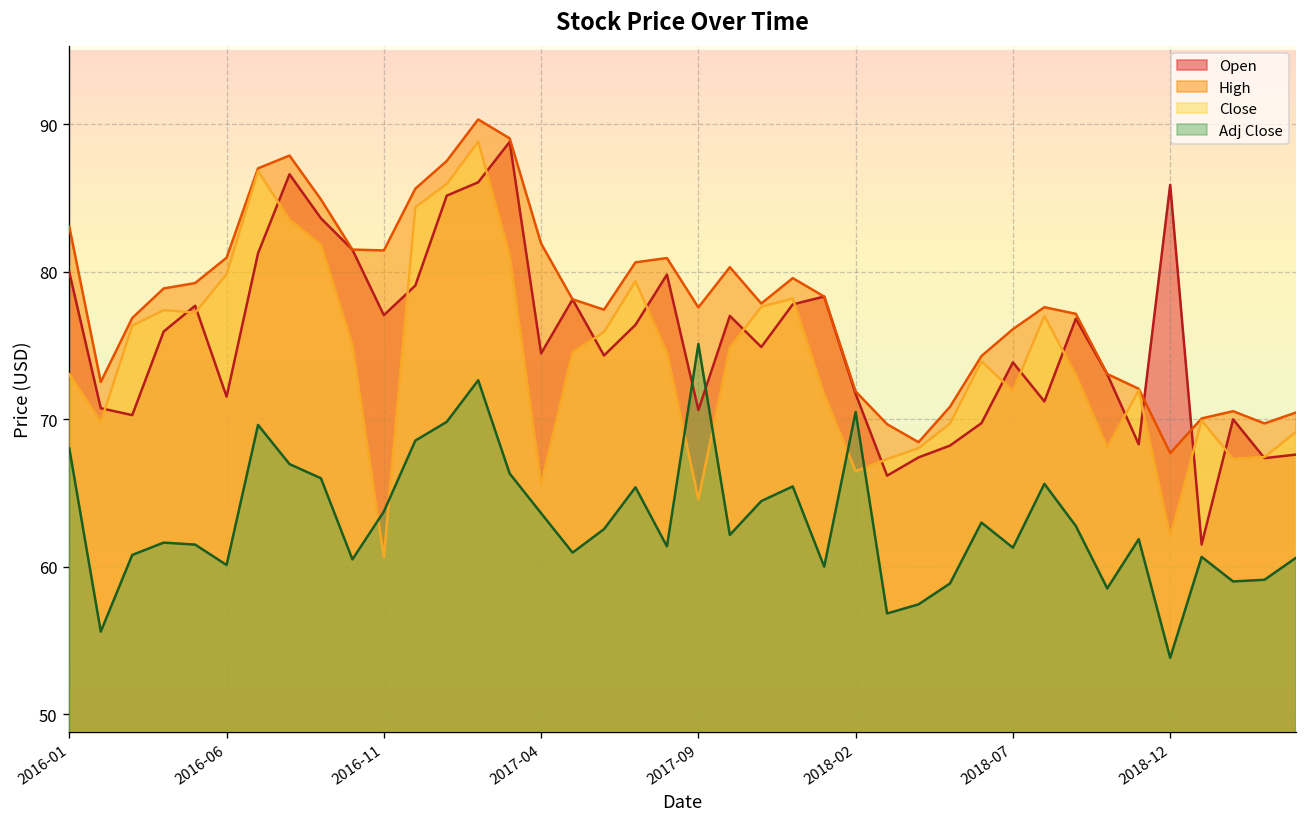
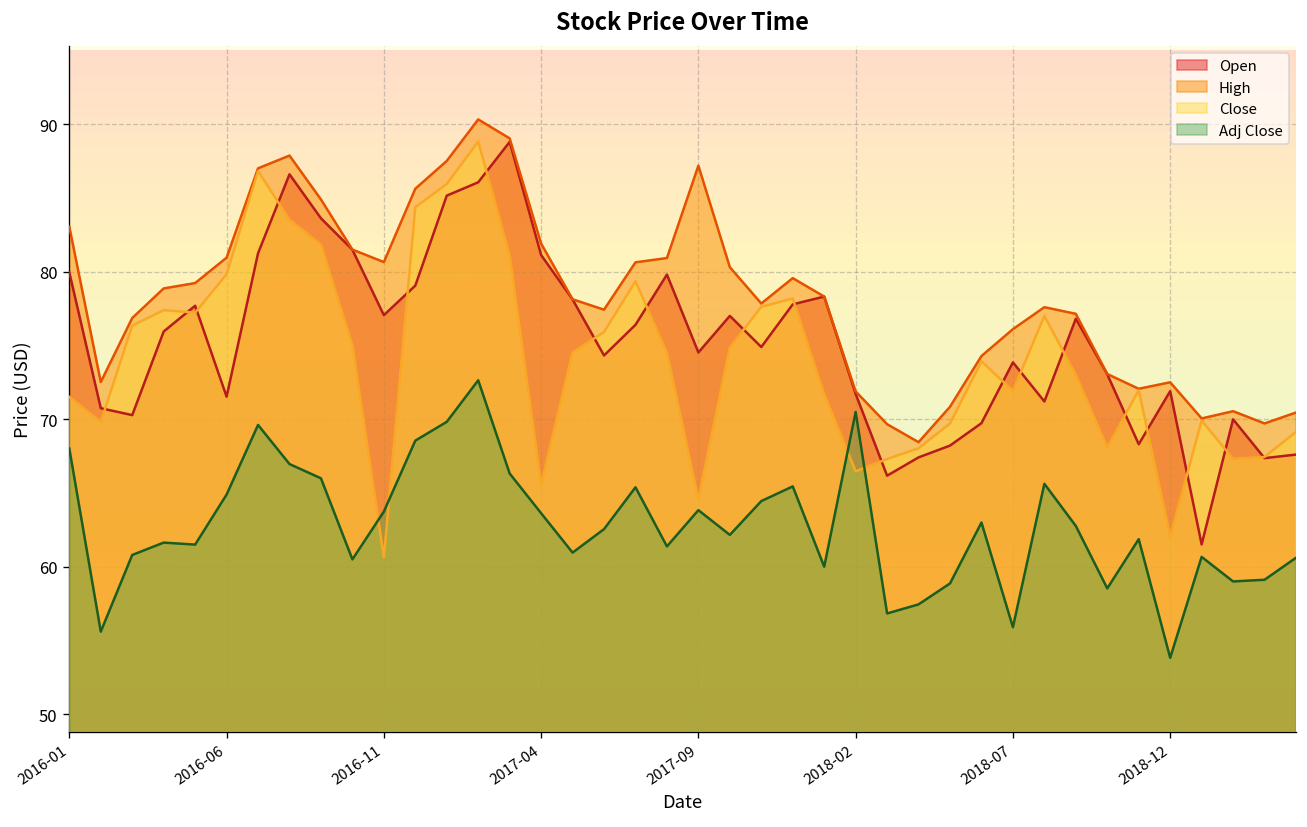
  {
    "Open": {
      "2016-01": 80.0,
      "2016-06": 71.5,
      "2016-11": 77.0,
-     "2017-04": 74.5,
-     "2017-09": 70.6,
+     "2017-04": 81.1,
+     "2017-09": 74.5,
      "2018-07": 73.8,
-     "2018-12": 85.9
+     "2018-12": 71.9
    },
    "High": {
      "2016-01": 83.0,
      "2016-06": 80.9,
-     "2016-11": 81.4,
+     "2016-11": 80.6,
      "2017-04": 81.9,
-     "2017-09": 77.6,
+     "2017-09": 87.2,
      "2018-07": 76.1,
-     "2018-12": 67.7
+     "2018-12": 72.5
    },
    "Close": {
-     "2016-01": 73.0,
+     "2016-01": 71.5,
      "2016-06": 79.8,
      "2016-11": 60.6,
      "2017-04": 65.6,
      "2017-09": 64.6,
      "2018-02": 66.5,
      "2018-07": 71.9,
      "2018-12": 62.0
    },
    "Adj Close": {
      "2016-01": 68.0,
-     "2016-06": 60.1,
+     "2016-06": 64.9,
      "2016-11": 63.7,
      "2017-04": 63.6,
-     "2017-09": 75.1,
+     "2017-09": 63.8,
      "2018-02": 70.5,
-     "2018-07": 61.3,
+     "2018-07": 55.9,
      "2018-12": 53.8
    }
  }
